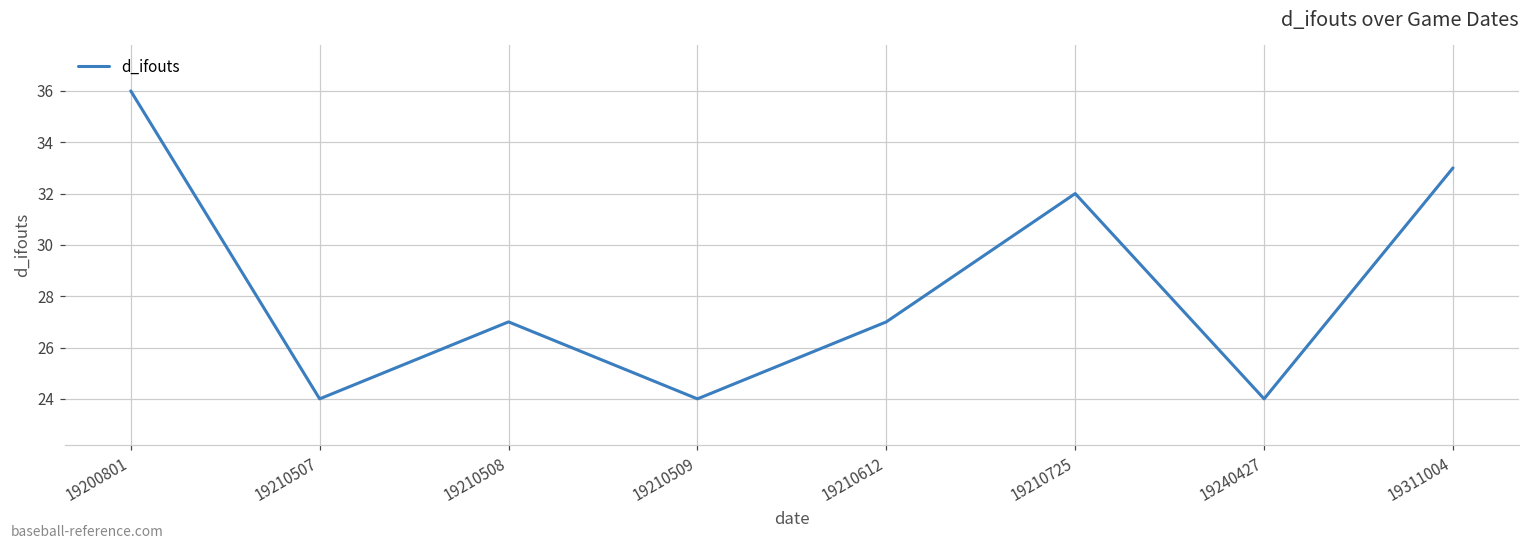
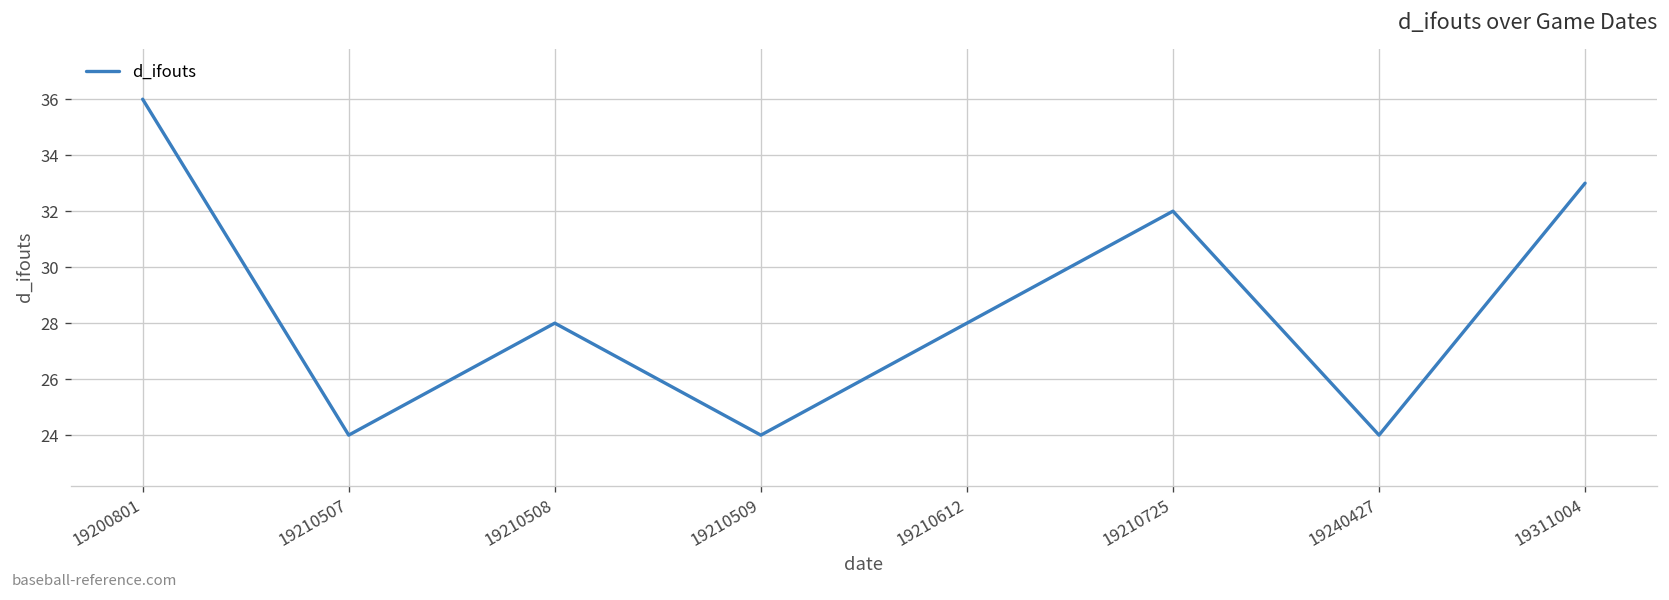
  {
    "19200801": 36,
    "19210507": 24,
-   "19210508": 27,
+   "19210508": 28,
    "19210509": 24,
-   "19210612": 27,
+   "19210612": 28,
    "19210725": 32,
    "19240427": 24,
    "19311004": 33
  }
